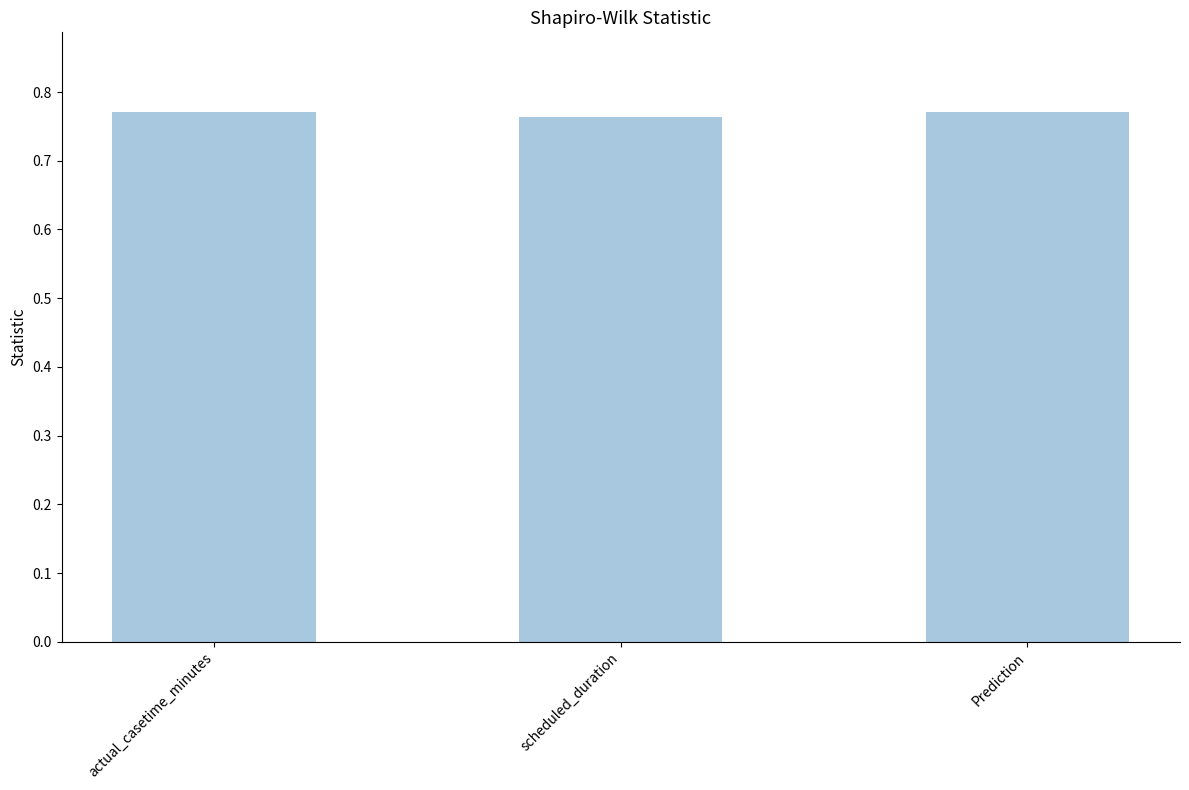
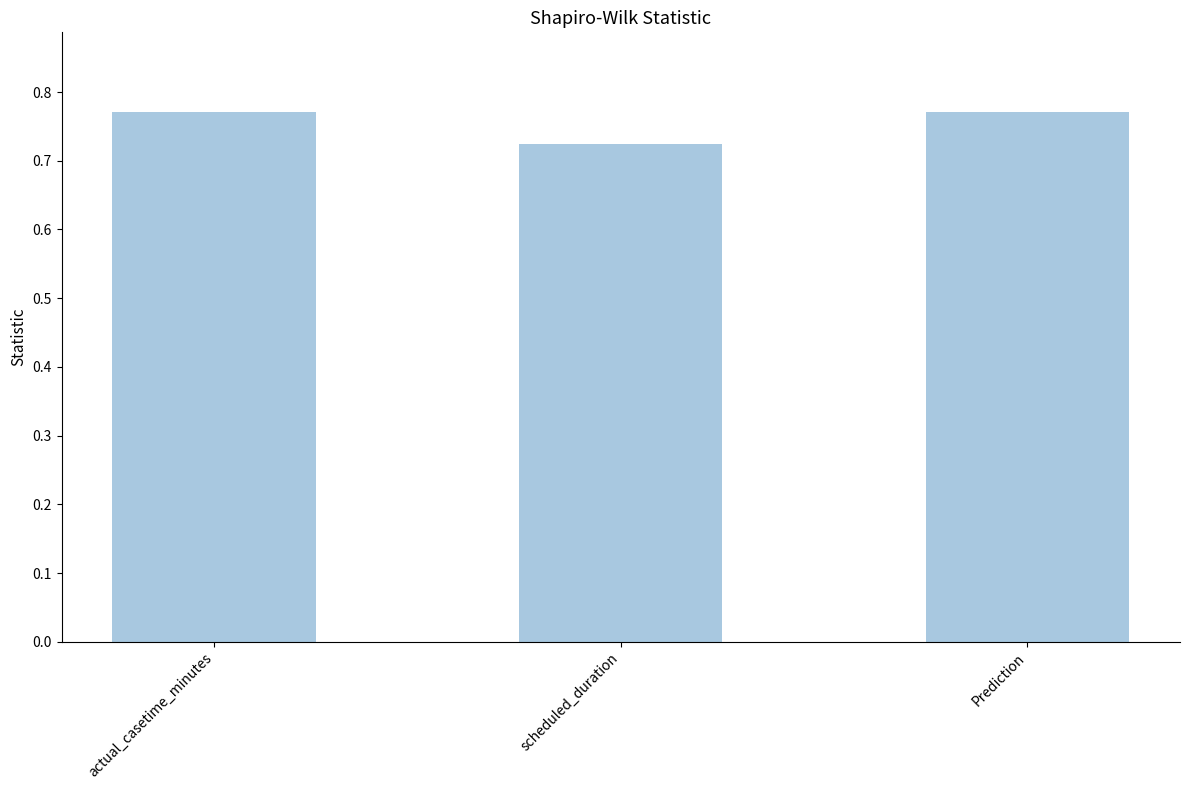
  {
    "actual_casetime_minutes": 0.77,
-   "scheduled_duration": 0.76,
+   "scheduled_duration": 0.72,
    "Prediction": 0.77
  }
